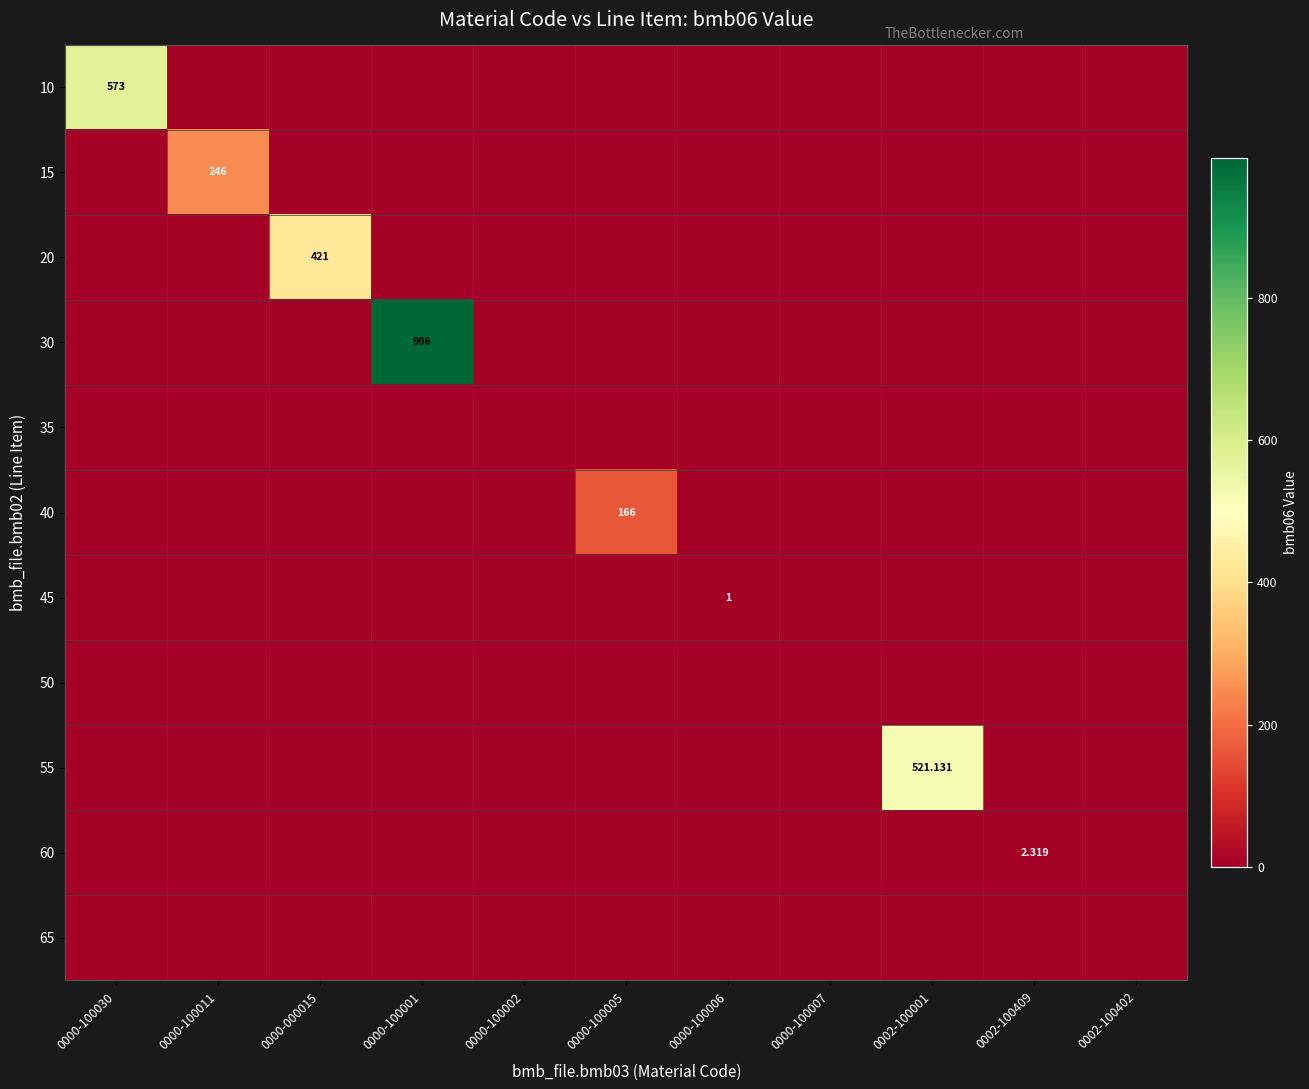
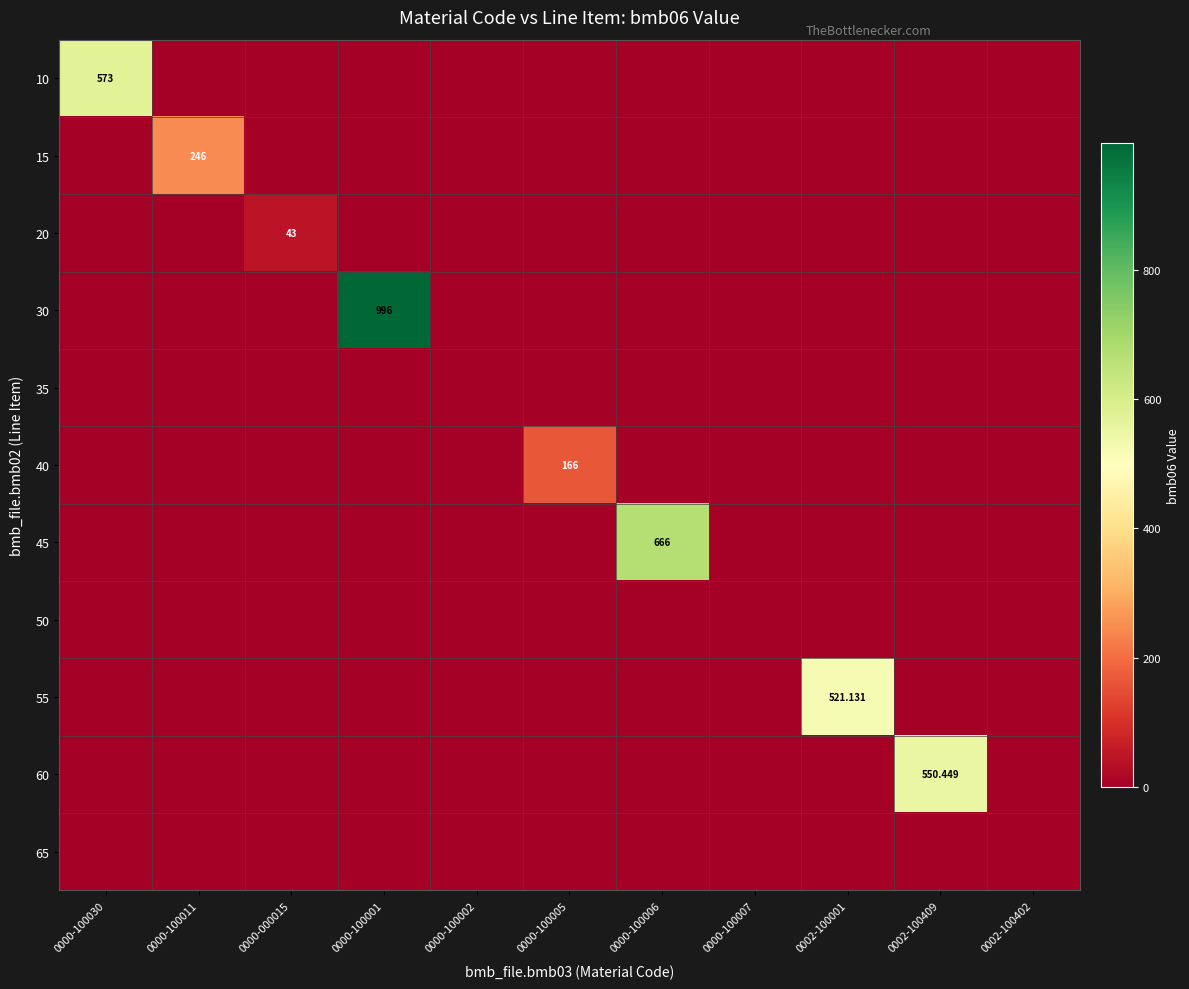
  {
    "10": {
      "0000-100030": 573
    },
    "15": {
      "0000-100011": 246
    },
    "20": {
-     "0000-000015": 421
+     "0000-000015": 43
    },
    "30": {
      "0000-100001": 996
    },
    "40": {
      "0000-100005": 166
    },
    "45": {
-     "0000-100006": 1
+     "0000-100006": 666
    },
    "55": {
      "0002-100001": 521.131
    },
    "60": {
-     "0002-100409": 2.319
+     "0002-100409": 550.449
    }
  }
